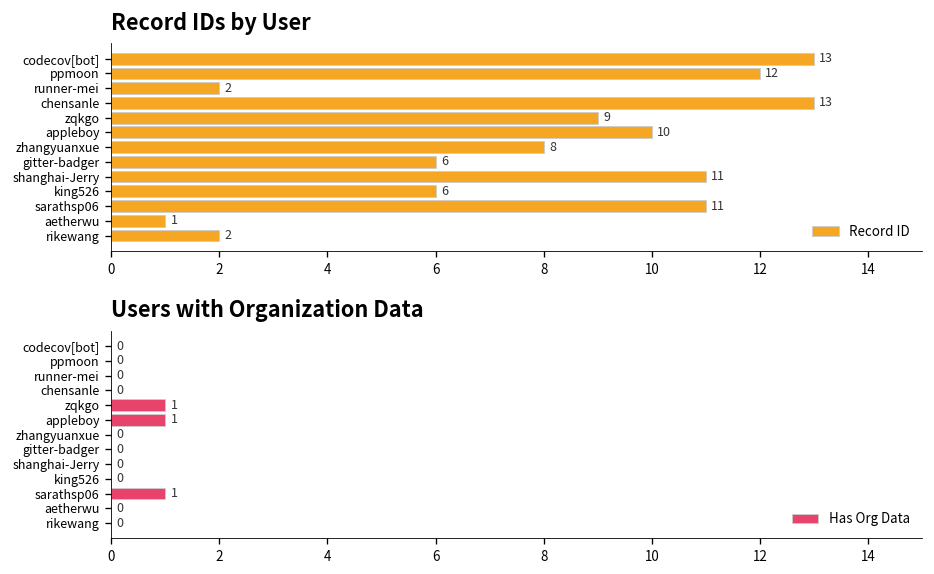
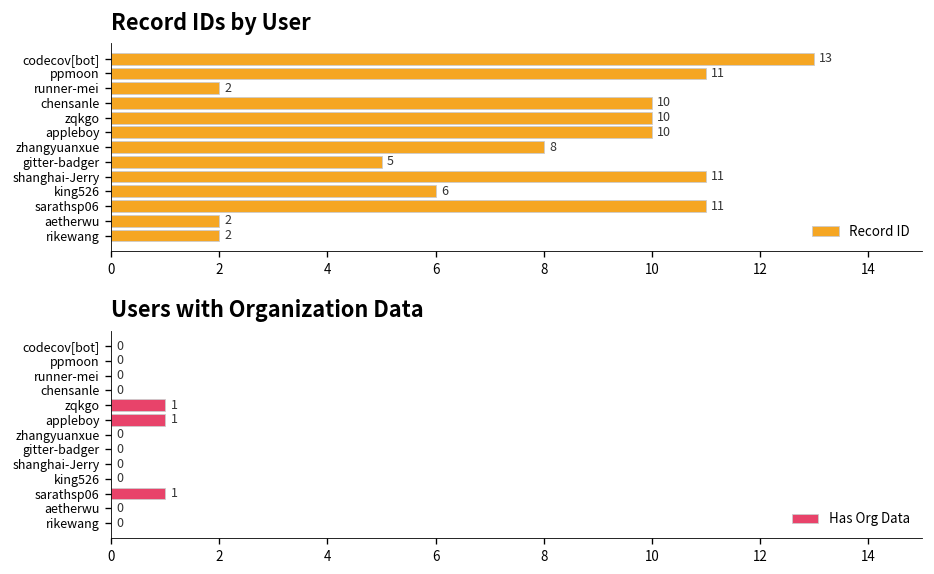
  {
    "Record IDs by User": {
      "codecov[bot]": 13,
-     "ppmoon": 12,
+     "ppmoon": 11,
      "runner-mei": 2,
-     "chensanle": 13,
-     "zqkgo": 9,
+     "chensanle": 10,
+     "zqkgo": 10,
      "appleboy": 10,
      "zhangyuanxue": 8,
-     "gitter-badger": 6,
+     "gitter-badger": 5,
      "shanghai-Jerry": 11,
      "king526": 6,
      "sarathsp06": 11,
-     "aetherwu": 1,
+     "aetherwu": 2,
      "rikewang": 2
    },
    "Users with Organization Data": {
      "codecov[bot]": 0,
      "ppmoon": 0,
      "runner-mei": 0,
      "chensanle": 0,
      "zqkgo": 1,
      "appleboy": 1,
      "zhangyuanxue": 0,
      "gitter-badger": 0,
      "shanghai-Jerry": 0,
      "king526": 0,
      "sarathsp06": 1,
      "aetherwu": 0,
      "rikewang": 0
    }
  }
